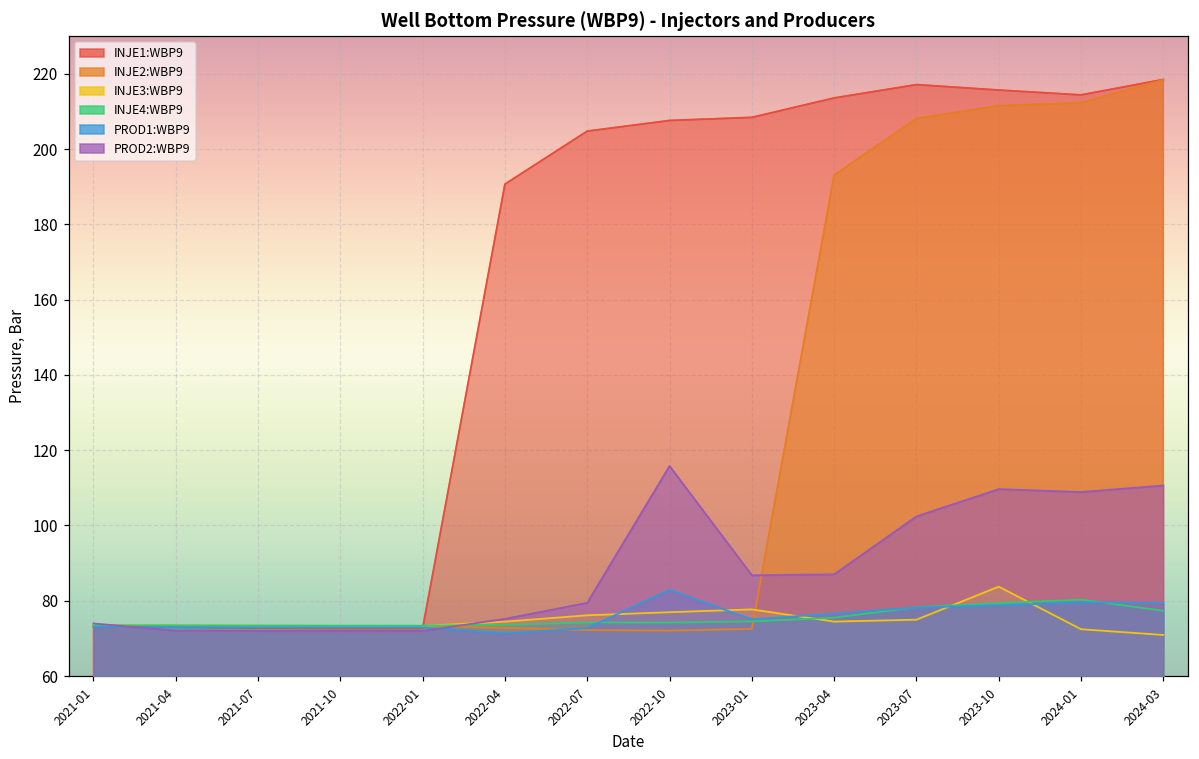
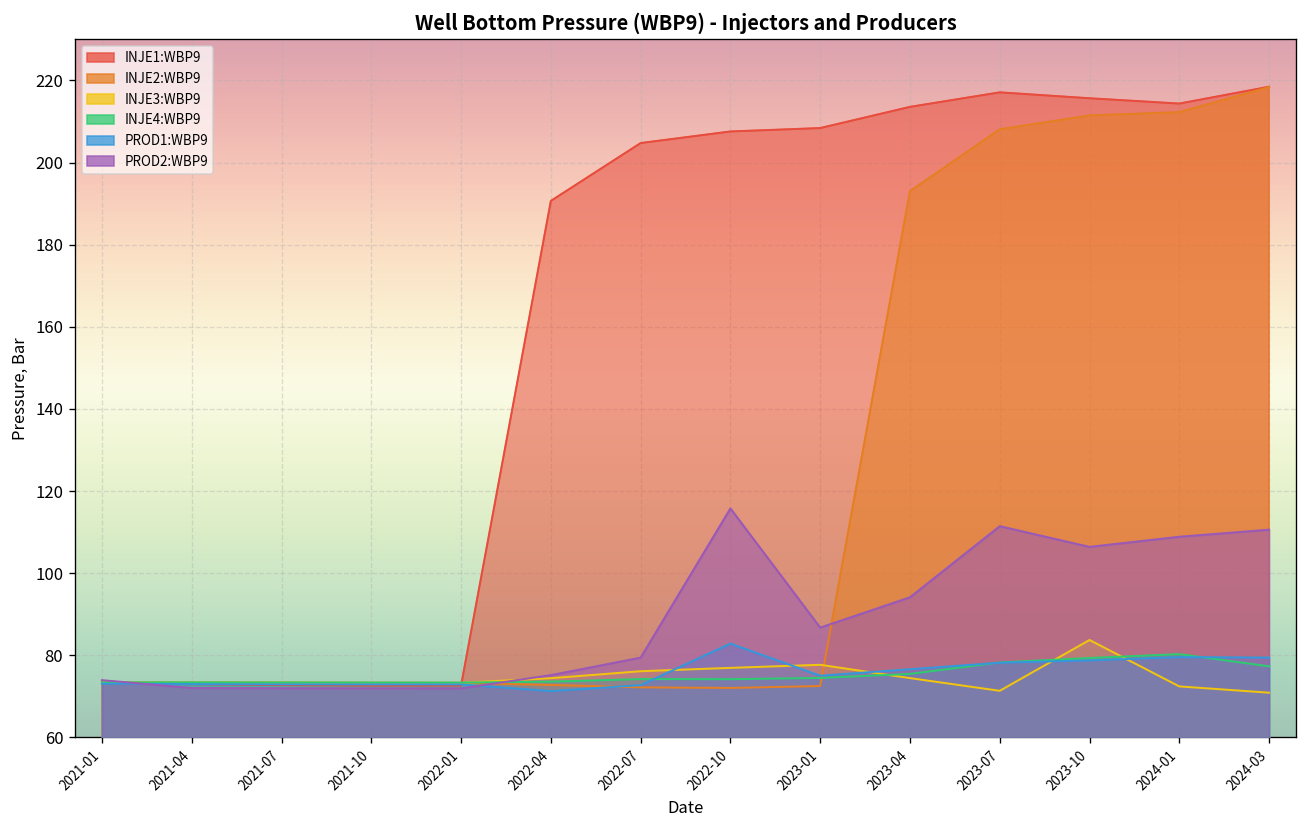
  {
    "INJE3:WBP9": {
      "2022-04": 74,
      "2022-07": 76,
      "2022-10": 77,
      "2023-01": 78,
      "2023-04": 74,
-     "2023-07": 75,
+     "2023-07": 71,
      "2023-10": 84,
      "2024-01": 72,
      "2024-03": 71
    },
    "INJE4:WBP9": {
      "2022-04": 74,
      "2022-07": 74,
      "2022-10": 74,
      "2023-04": 75,
      "2024-03": 77
    },
    "PROD1:WBP9": {
      "2022-04": 71,
      "2022-10": 83,
      "2023-04": 77,
      "2024-03": 79
    },
    "PROD2:WBP9": {
      "2021-04": 72,
      "2021-07": 72,
      "2022-04": 75,
      "2022-07": 79,
      "2022-10": 116,
      "2023-01": 87,
-     "2023-04": 87,
-     "2023-07": 102,
-     "2023-10": 110,
+     "2023-04": 94,
+     "2023-07": 111,
+     "2023-10": 106,
      "2024-01": 109,
      "2024-03": 111
    }
  }
